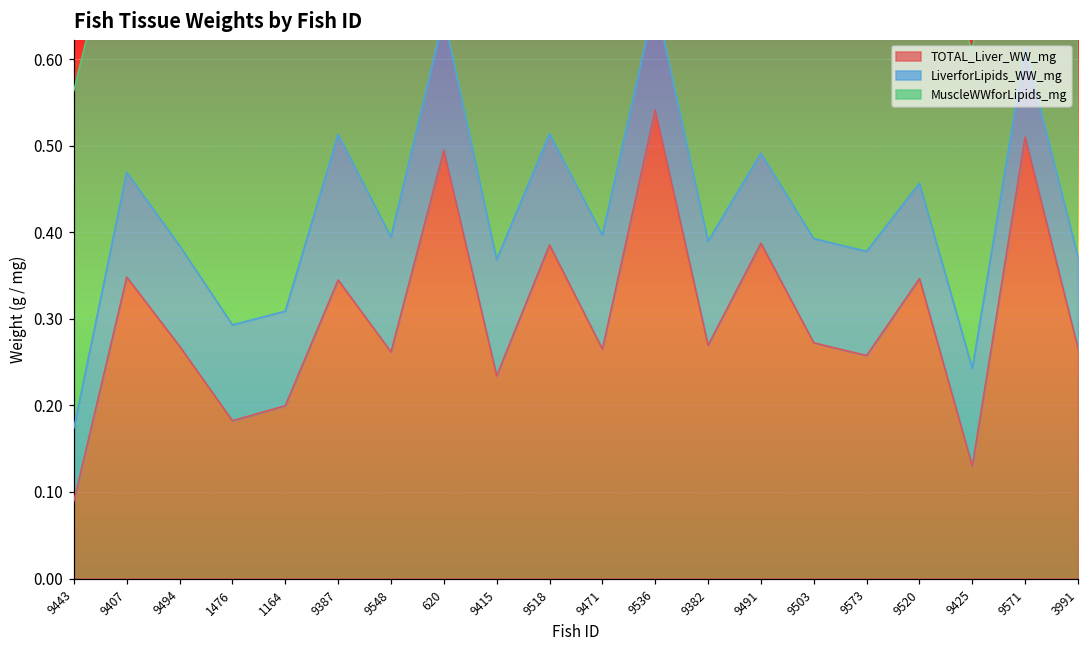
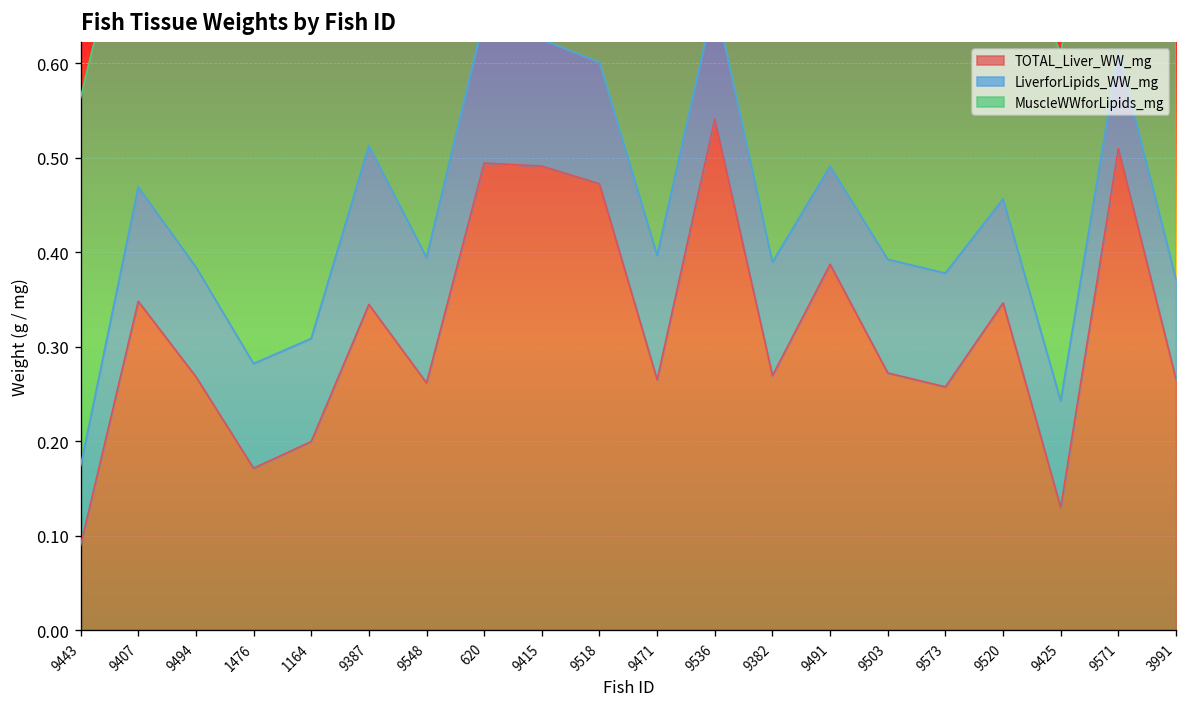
  {
    "TOTAL_Liver_WW_mg": {
      "9443": 0.09,
      "9407": 0.35,
      "9494": 0.27,
-     "1476": 0.18,
+     "1476": 0.17,
      "1164": 0.20,
      "9387": 0.34,
      "9548": 0.26,
      "620": 0.49,
-     "9415": 0.23,
-     "9518": 0.39,
+     "9415": 0.49,
+     "9518": 0.47,
      "9471": 0.27,
      "9536": 0.54,
      "9382": 0.27,
      "9491": 0.39,
      "9503": 0.27,
      "9573": 0.26,
      "9520": 0.35,
      "9425": 0.13,
      "9571": 0.51,
      "3991": 0.27
    },
    "LiverforLipids_WW_mg": {
      "9443": 0.08,
      "9407": 0.12,
      "9494": 0.12,
      "1476": 0.11,
      "1164": 0.11,
      "9387": 0.17,
      "9548": 0.13,
      "9518": 0.13,
      "9471": 0.13,
      "9382": 0.12,
      "9491": 0.10,
      "9503": 0.12,
      "9573": 0.12,
      "9520": 0.11,
      "9425": 0.11,
      "3991": 0.11
    },
    "MuscleWWforLipids_mg": {
      "9443": 0.39
    }
  }
